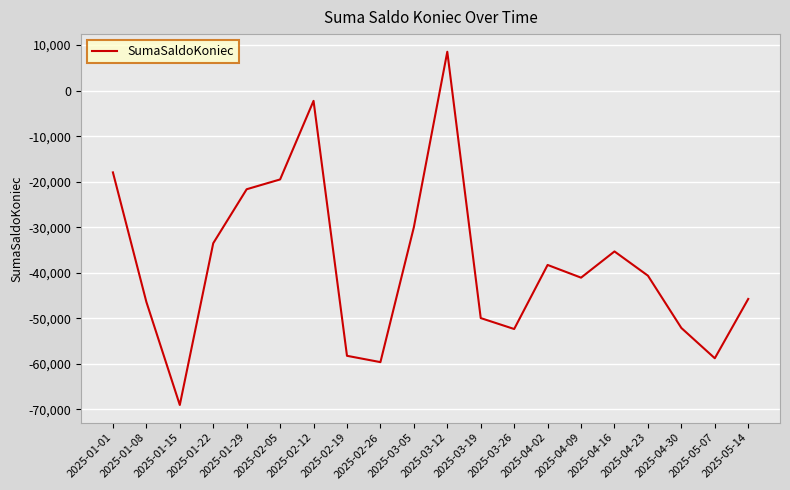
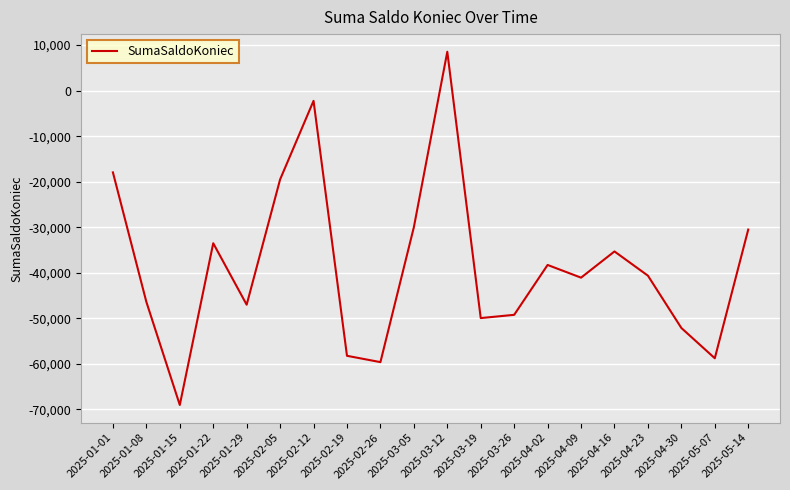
  {
    "2025-01-01": "-18,000",
    "2025-01-08": "-46,000",
    "2025-01-15": "-69,000",
    "2025-01-22": "-34,000",
-   "2025-01-29": "-22,000",
+   "2025-01-29": "-47,000",
    "2025-02-05": "-19,000",
    "2025-02-12": "-2,000",
    "2025-02-19": "-58,000",
    "2025-02-26": "-60,000",
    "2025-03-05": "-30,000",
    "2025-03-12": "9,000",
    "2025-03-19": "-50,000",
-   "2025-03-26": "-52,000",
+   "2025-03-26": "-49,000",
    "2025-04-02": "-38,000",
    "2025-04-09": "-41,000",
    "2025-04-16": "-35,000",
    "2025-04-23": "-41,000",
    "2025-04-30": "-52,000",
    "2025-05-07": "-59,000",
-   "2025-05-14": "-46,000"
+   "2025-05-14": "-31,000"
  }
